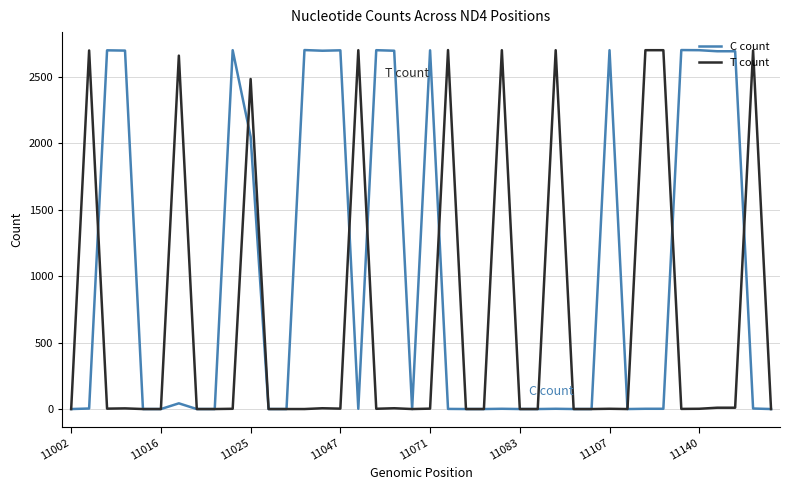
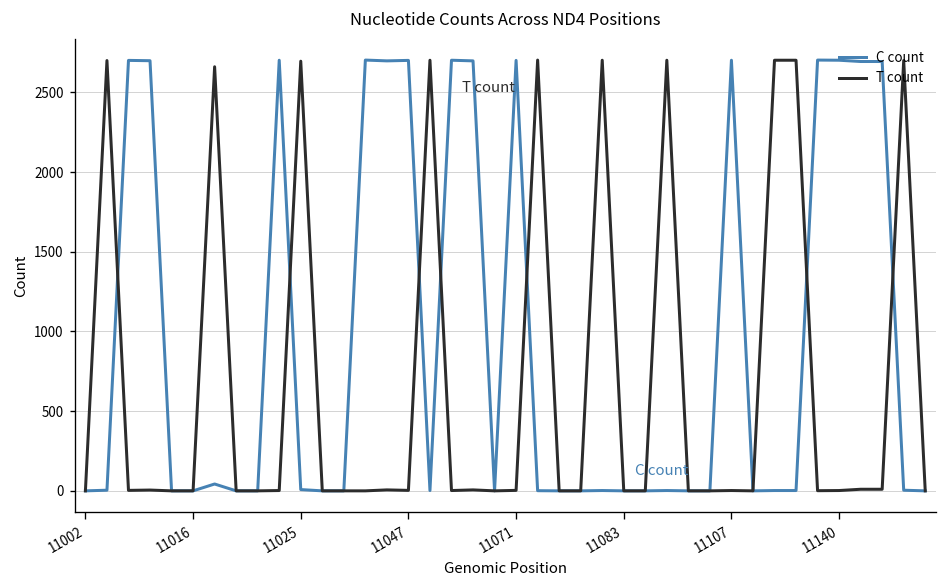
  {
    "C count": {
-     "11025": 2050,
+     "11025": 10,
      "11047": 2700,
      "11071": 2700,
      "11107": 2700,
      "11140": 2700
    },
    "T count": {
-     "11025": 2490,
+     "11025": 2700,
      "11047": 0,
      "11071": 0,
      "11107": 0,
      "11140": 0
    }
  }
